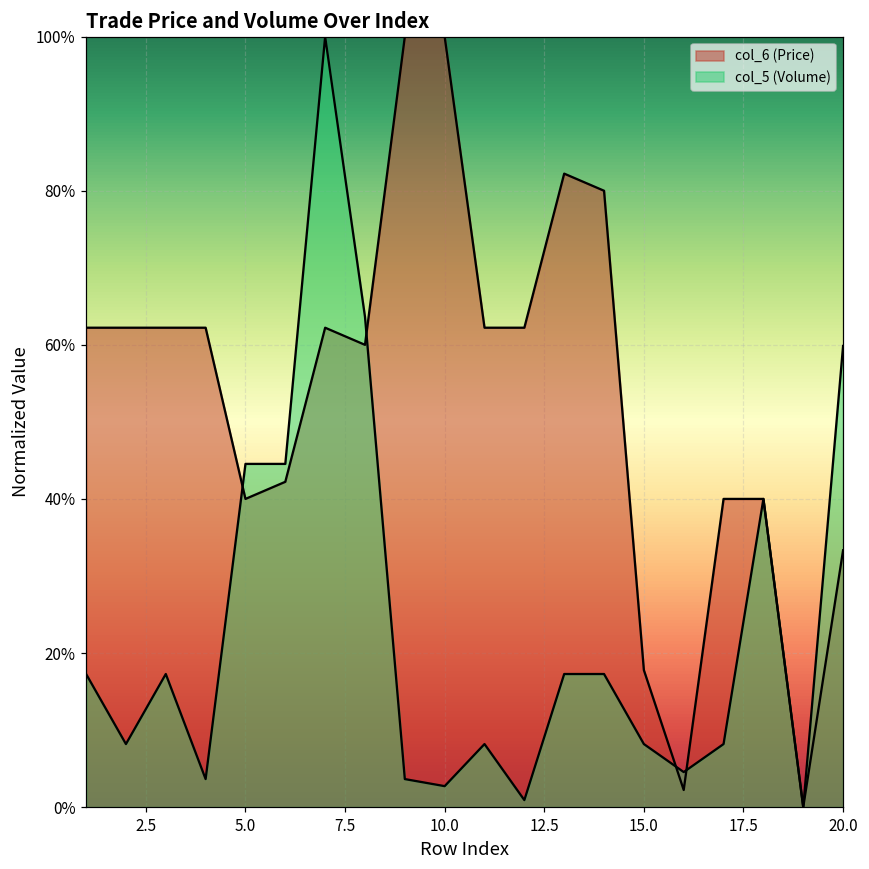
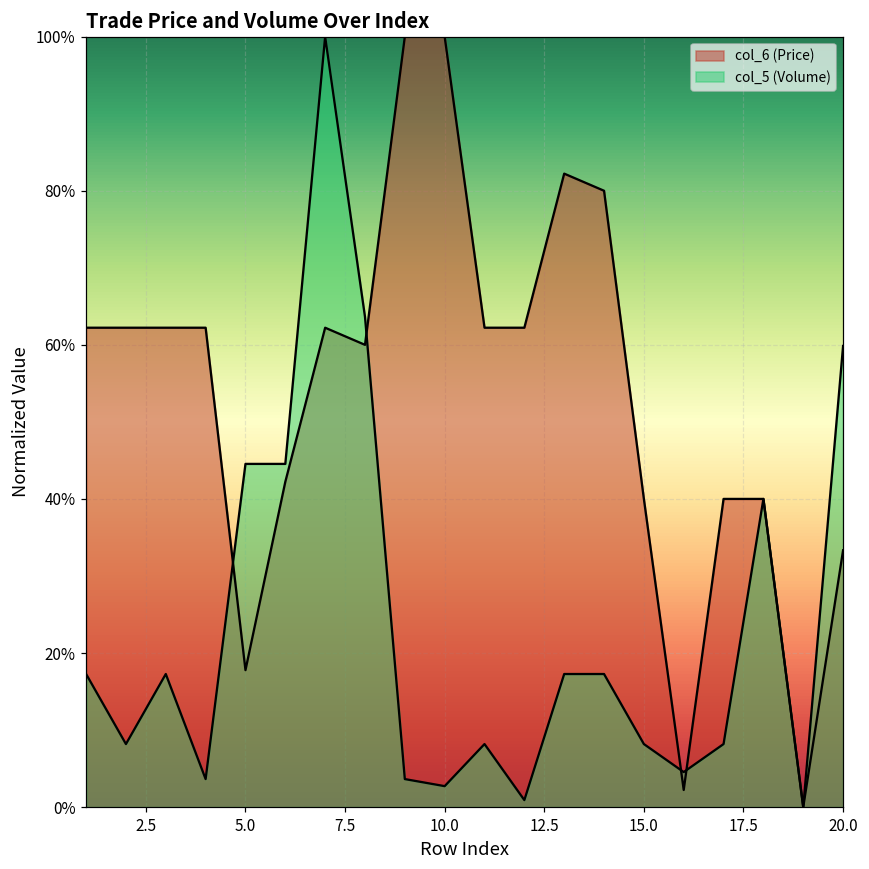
  {
    "col_6 (Price)": {
-     "5.0": "40%",
+     "5.0": "18%",
      "10.0": "100%",
-     "15.0": "18%",
+     "15.0": "40%",
      "20.0": "33%"
    },
    "col_5 (Volume)": {
      "5.0": "45%",
      "10.0": "3%",
      "15.0": "8%",
      "20.0": "60%"
    }
  }
